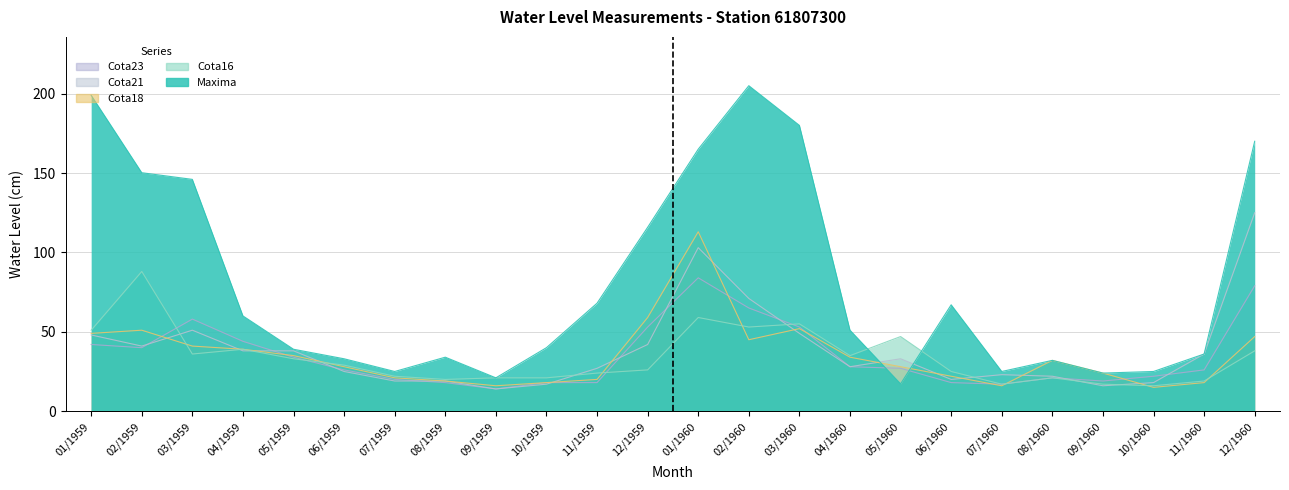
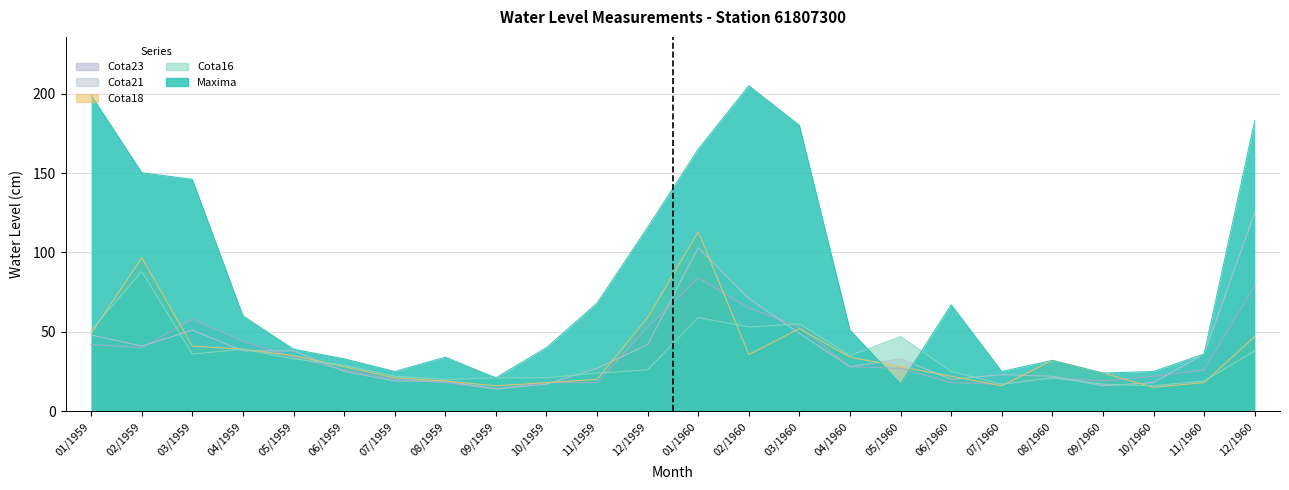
  {
    "Cota18": {
-     "02/1959": 51,
+     "02/1959": 97,
      "03/1959": 41,
      "09/1959": 16,
      "11/1959": 20,
      "12/1959": 59,
      "01/1960": 113,
-     "02/1960": 45,
+     "02/1960": 36,
      "06/1960": 22,
      "12/1960": 47
    },
    "Maxima": {
      "01/1959": 199,
      "02/1959": 150,
      "03/1959": 146,
      "04/1959": 60,
      "06/1959": 33,
      "07/1959": 25,
      "08/1959": 34,
      "10/1959": 40,
      "11/1959": 68,
      "12/1959": 116,
      "01/1960": 165,
      "02/1960": 205,
      "03/1960": 180,
      "04/1960": 51,
      "05/1960": 17,
      "06/1960": 67,
      "07/1960": 25,
      "10/1960": 25,
-     "12/1960": 170
+     "12/1960": 183
    }
  }
